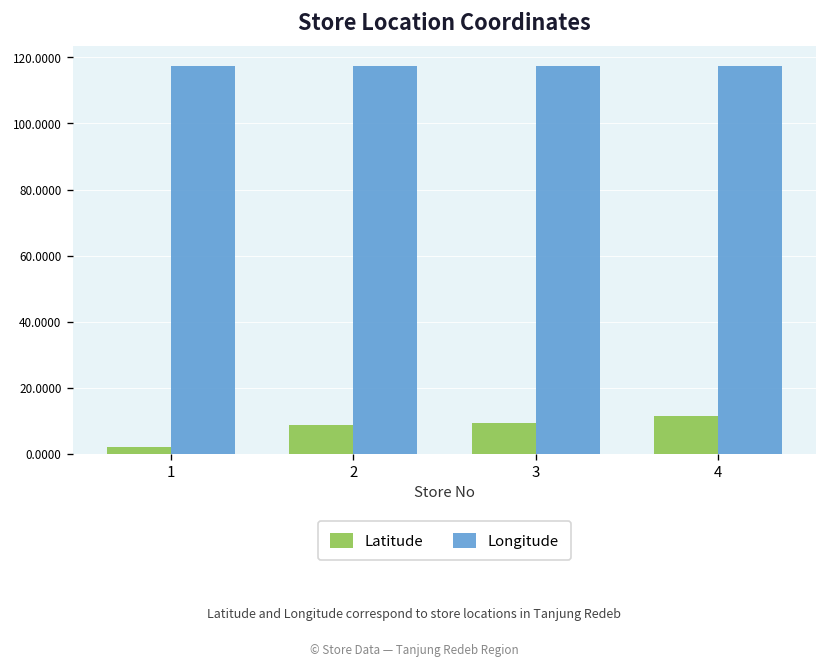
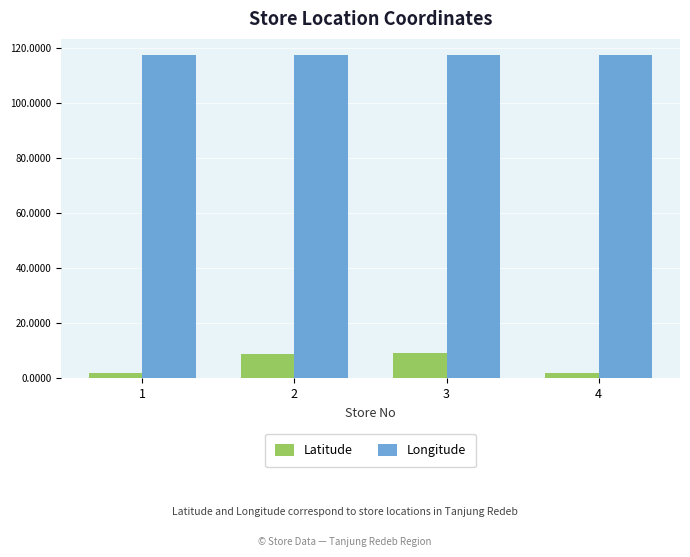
  {
    "Latitude": {
      "1": 2,
      "2": 9,
      "3": 9,
-     "4": 11
+     "4": 2
    },
    "Longitude": {
      "1": 117,
      "2": 118,
      "3": 118,
      "4": 118
    }
  }
